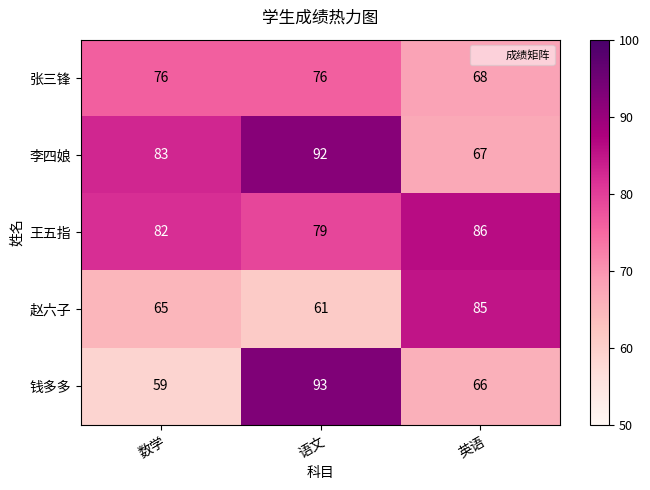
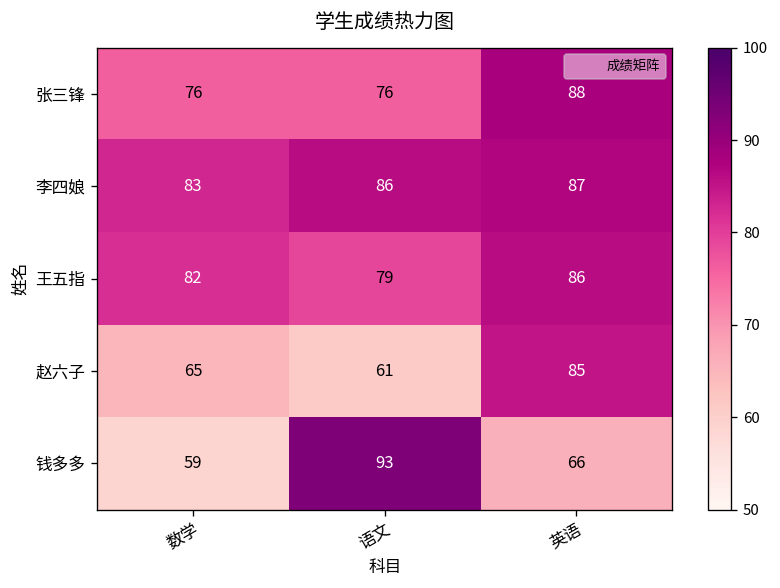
  {
    "张三锋": {
      "数学": 76,
      "语文": 76,
-     "英语": 68
+     "英语": 88
    },
    "李四娘": {
      "数学": 83,
-     "语文": 92,
-     "英语": 67
+     "语文": 86,
+     "英语": 87
    },
    "王五指": {
      "数学": 82,
      "语文": 79,
      "英语": 86
    },
    "赵六子": {
      "数学": 65,
      "语文": 61,
      "英语": 85
    },
    "钱多多": {
      "数学": 59,
      "语文": 93,
      "英语": 66
    }
  }
